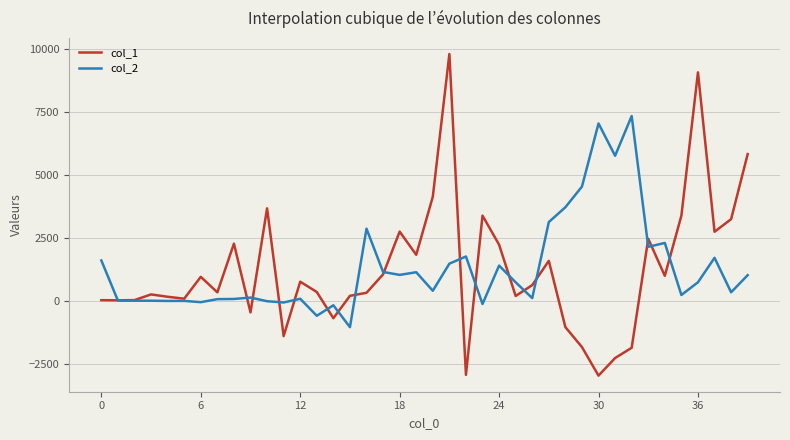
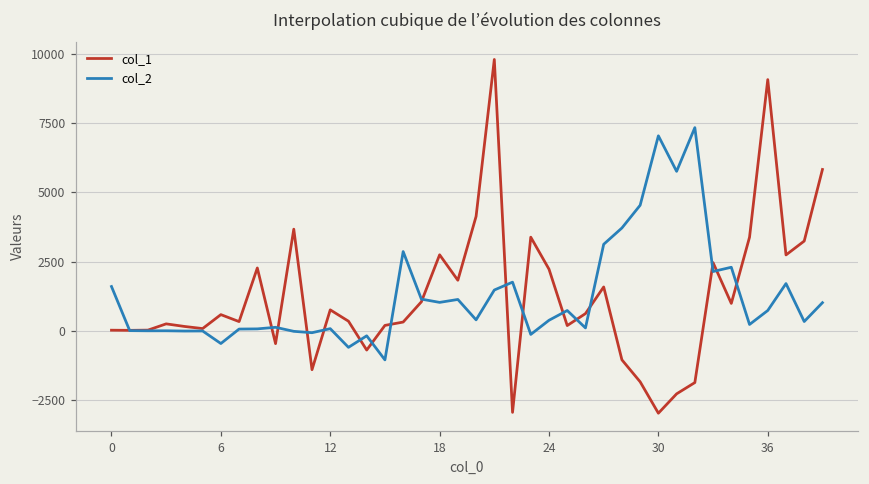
  {
    "col_1": {
      "0": 0,
-     "6": 1000,
+     "6": 600,
      "12": 800,
      "18": 2700,
      "24": 2200,
      "30": -3000,
      "36": 9100
    },
    "col_2": {
      "0": 1600,
-     "6": -100,
+     "6": -500,
      "12": 100,
      "18": 1000,
-     "24": 1400,
+     "24": 400,
      "30": 7000,
      "36": 700
    }
  }
